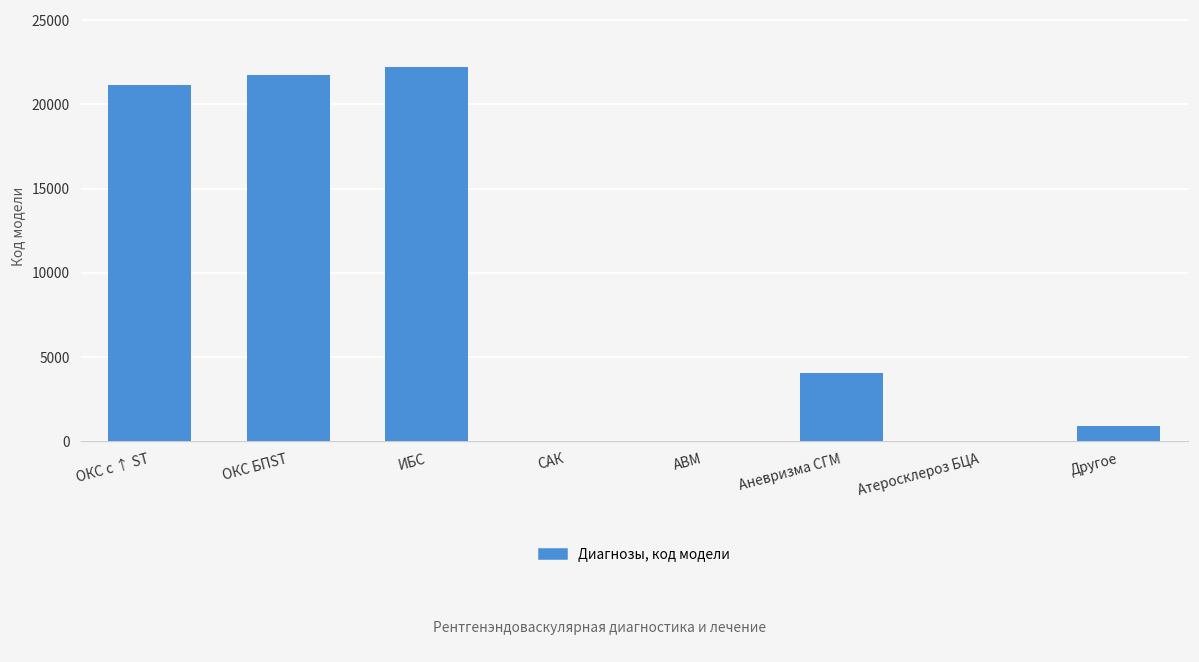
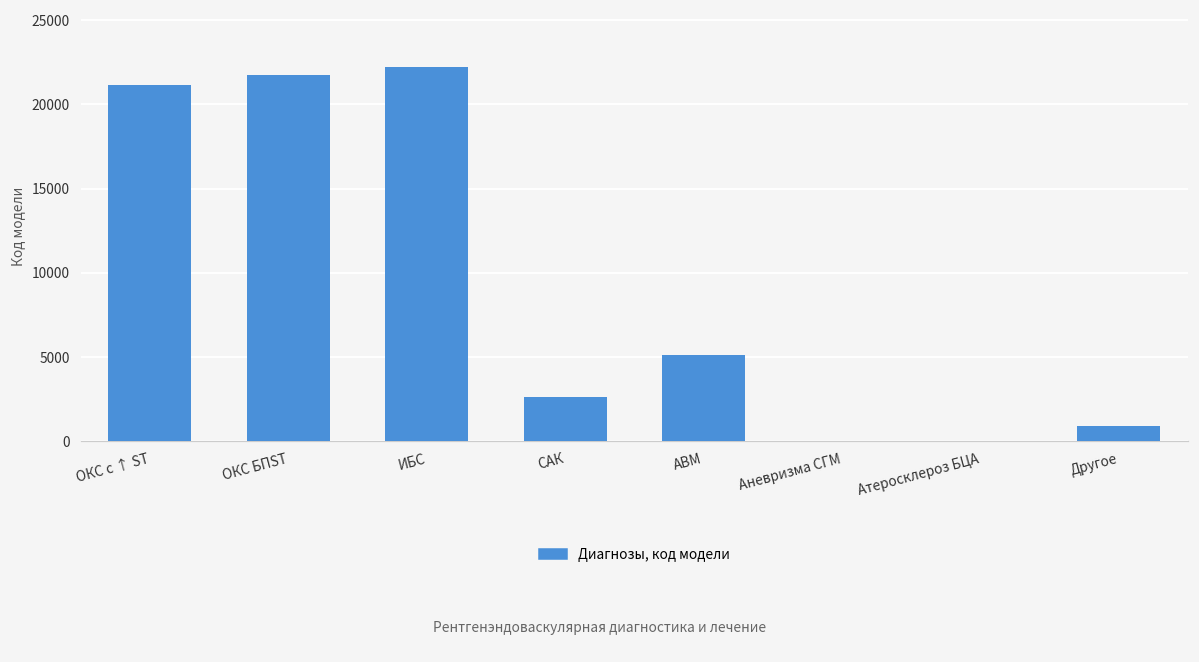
  {
    "ОКС с ↑ ST": 21200,
    "ОКС БПST": 21800,
    "ИБС": 22200,
-   "САК": 0,
-   "АВМ": 0,
-   "Аневризма СГМ": 4100,
+   "САК": 2600,
+   "АВМ": 5100,
+   "Аневризма СГМ": 0,
    "Атеросклероз БЦА": 0,
    "Другое": 900
  }
